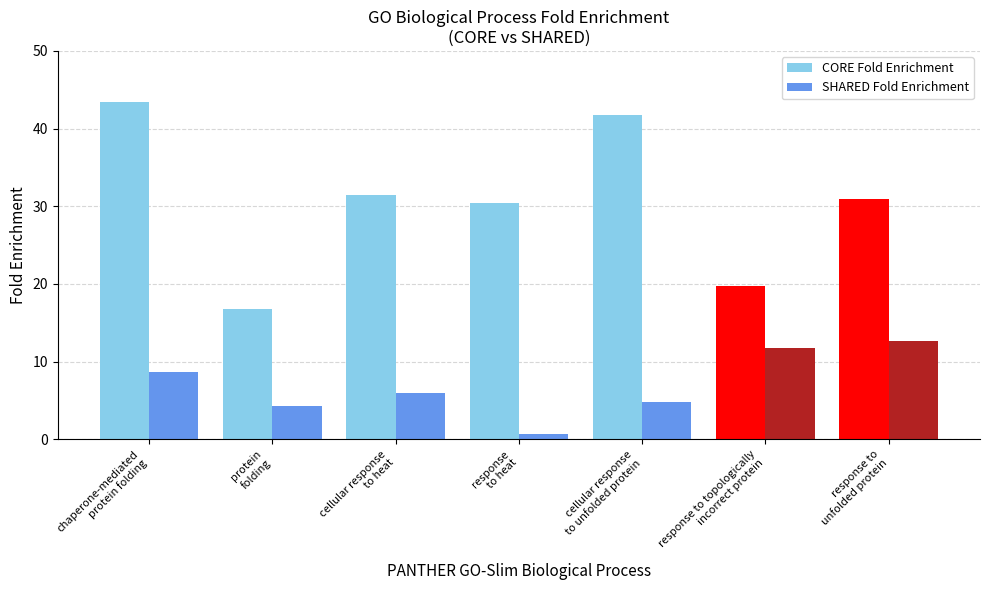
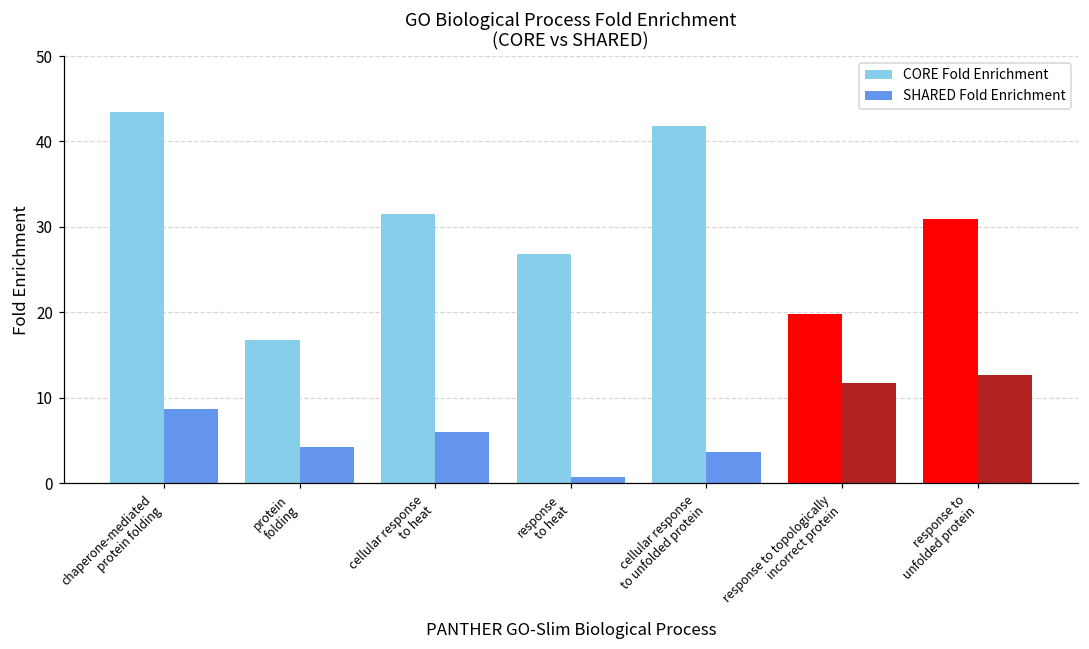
  {
    "CORE Fold Enrichment": {
      "chaperone-mediated protein folding": 43,
      "protein folding": 17,
      "cellular response to heat": 31,
-     "response to heat": 30,
+     "response to heat": 27,
      "cellular response to unfolded protein": 42,
      "response to topologically incorrect protein": 20,
      "response to unfolded protein": 31
    },
    "SHARED Fold Enrichment": {
      "chaperone-mediated protein folding": 9,
      "protein folding": 4,
      "cellular response to heat": 6,
      "response to heat": 1,
-     "cellular response to unfolded protein": 5,
+     "cellular response to unfolded protein": 4,
      "response to topologically incorrect protein": 12,
      "response to unfolded protein": 13
    }
  }
